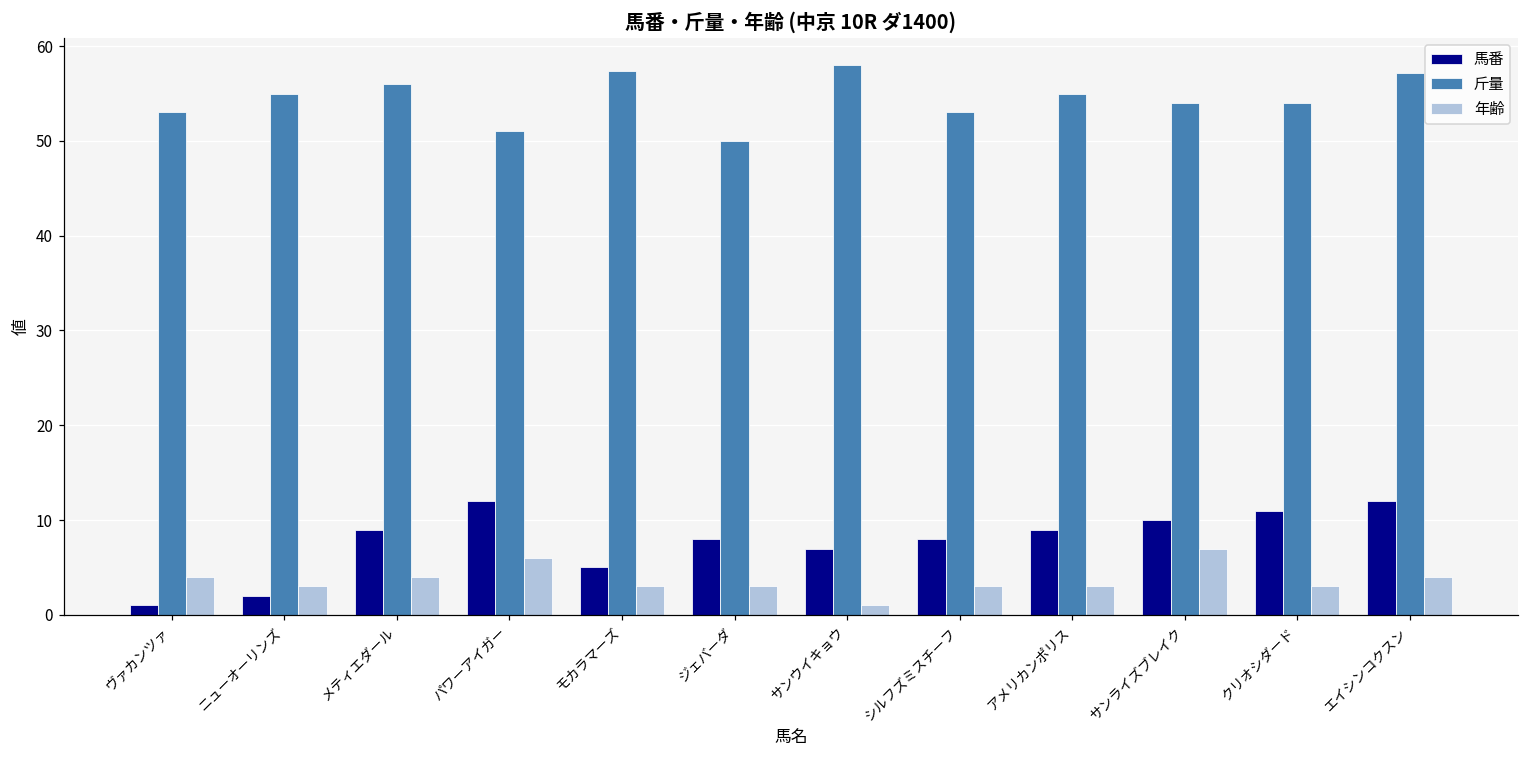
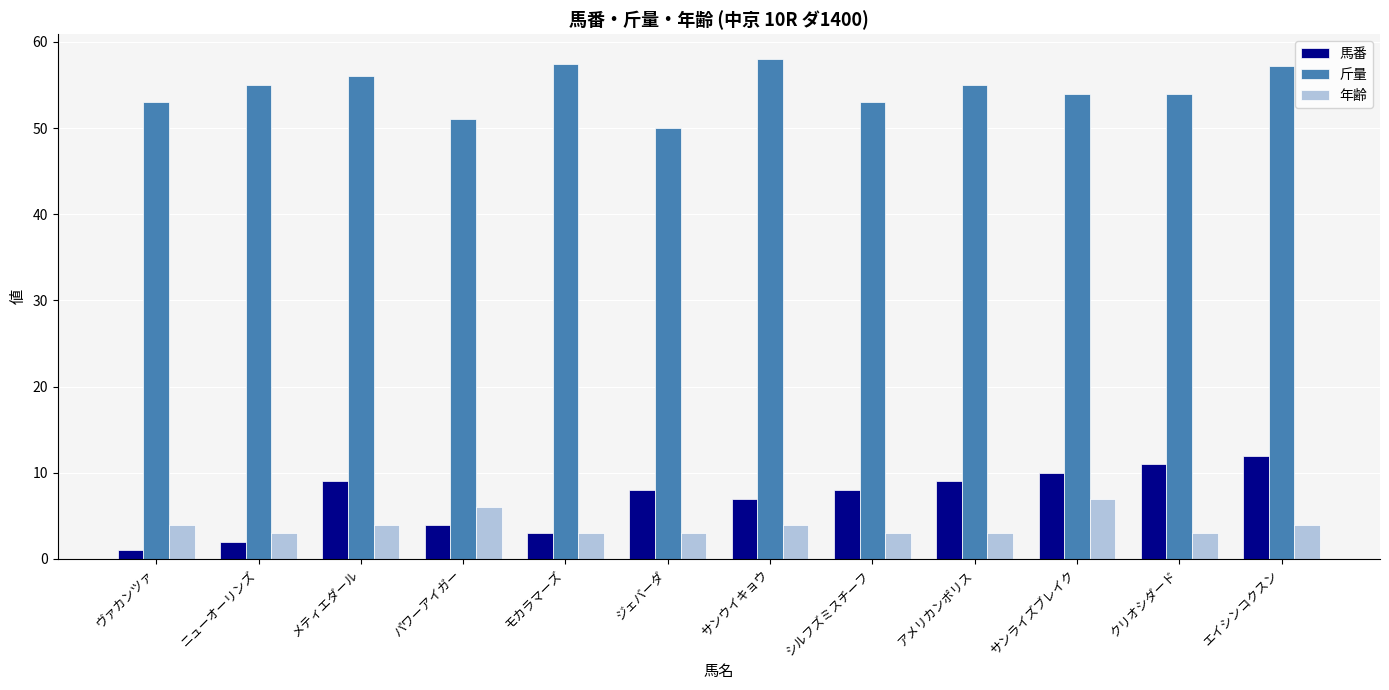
  {
    "馬番": {
      "ヴァカンツァ": 1,
      "ニューオーリンズ": 2,
      "メティエダール": 9,
-     "パワーアイガー": 12,
-     "モカラマーズ": 5,
+     "パワーアイガー": 4,
+     "モカラマーズ": 3,
      "ジェバーダ": 8,
      "サンウイキョウ": 7,
      "シルフズミスチーフ": 8,
      "アメリカンポリス": 9,
      "サンライズブレイク": 10,
      "クリオシダード": 11,
      "エイシンコクスン": 12
    },
    "斤量": {
      "ヴァカンツァ": 53,
      "ニューオーリンズ": 55,
      "メティエダール": 56,
      "パワーアイガー": 51,
      "モカラマーズ": 57,
      "ジェバーダ": 50,
      "サンウイキョウ": 58,
      "シルフズミスチーフ": 53,
      "アメリカンポリス": 55,
      "サンライズブレイク": 54,
      "クリオシダード": 54,
      "エイシンコクスン": 57
    },
    "年齢": {
      "ヴァカンツァ": 4,
      "ニューオーリンズ": 3,
      "メティエダール": 4,
      "パワーアイガー": 6,
      "モカラマーズ": 3,
      "ジェバーダ": 3,
-     "サンウイキョウ": 1,
+     "サンウイキョウ": 4,
      "シルフズミスチーフ": 3,
      "アメリカンポリス": 3,
      "サンライズブレイク": 7,
      "クリオシダード": 3,
      "エイシンコクスン": 4
    }
  }
